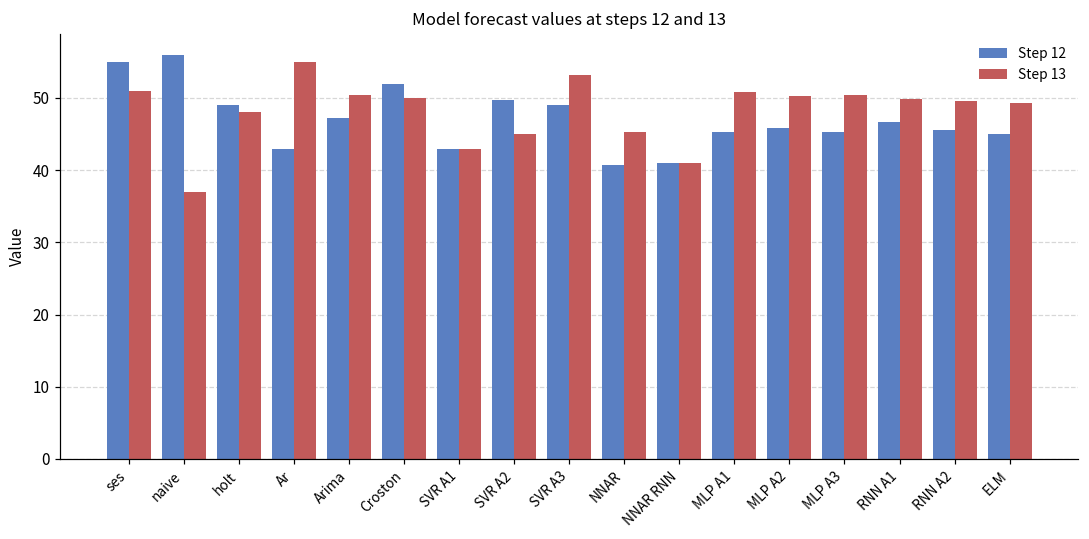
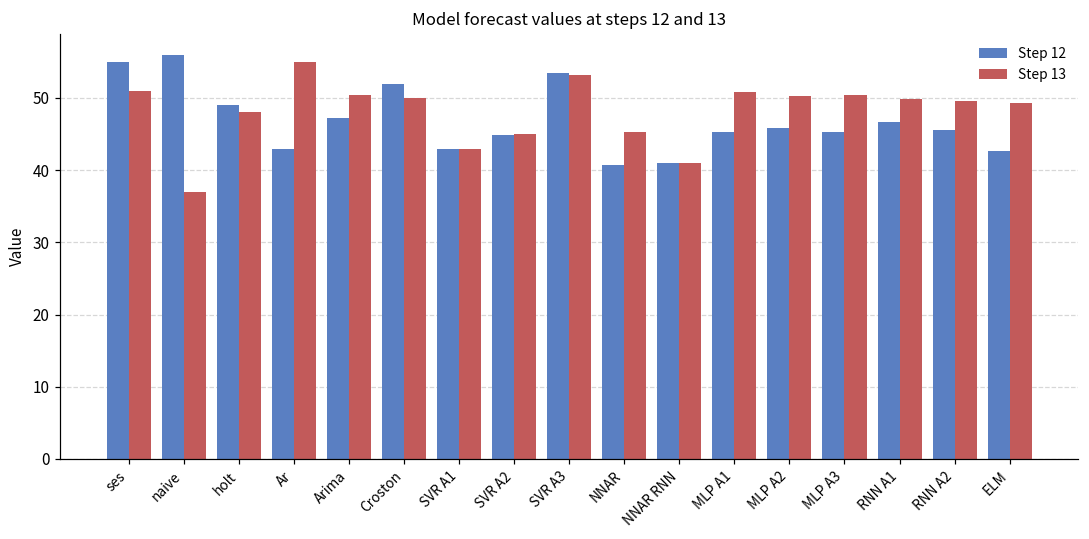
  {
    "Step 12": {
      "ses": 55,
      "naive": 56,
      "holt": 49,
      "Ar": 43,
      "Arima": 47,
      "Croston": 52,
      "SVR A1": 43,
-     "SVR A2": 50,
-     "SVR A3": 49,
+     "SVR A2": 45,
+     "SVR A3": 53,
      "NNAR": 41,
      "NNAR RNN": 41,
      "MLP A1": 45,
      "MLP A2": 46,
      "MLP A3": 45,
      "RNN A1": 47,
      "RNN A2": 46,
-     "ELM": 45
+     "ELM": 43
    },
    "Step 13": {
      "ses": 51,
      "naive": 37,
      "holt": 48,
      "Ar": 55,
      "Arima": 50,
      "Croston": 50,
      "SVR A1": 43,
      "SVR A2": 45,
      "SVR A3": 53,
      "NNAR": 45,
      "NNAR RNN": 41,
      "MLP A1": 51,
      "MLP A2": 50,
      "MLP A3": 50,
      "RNN A1": 50,
      "RNN A2": 50,
      "ELM": 49
    }
  }
